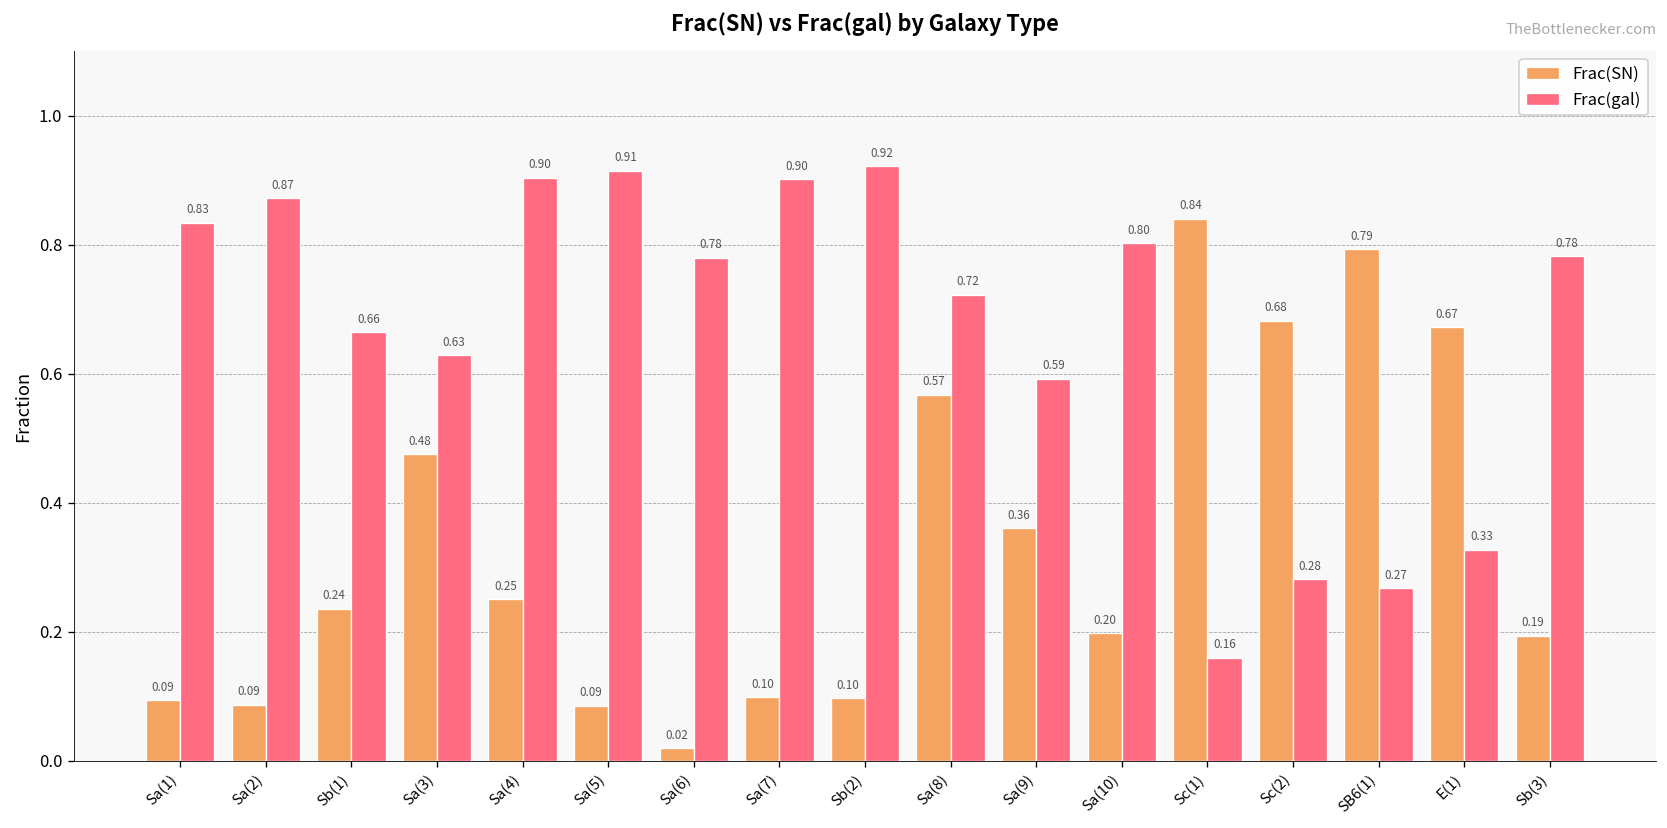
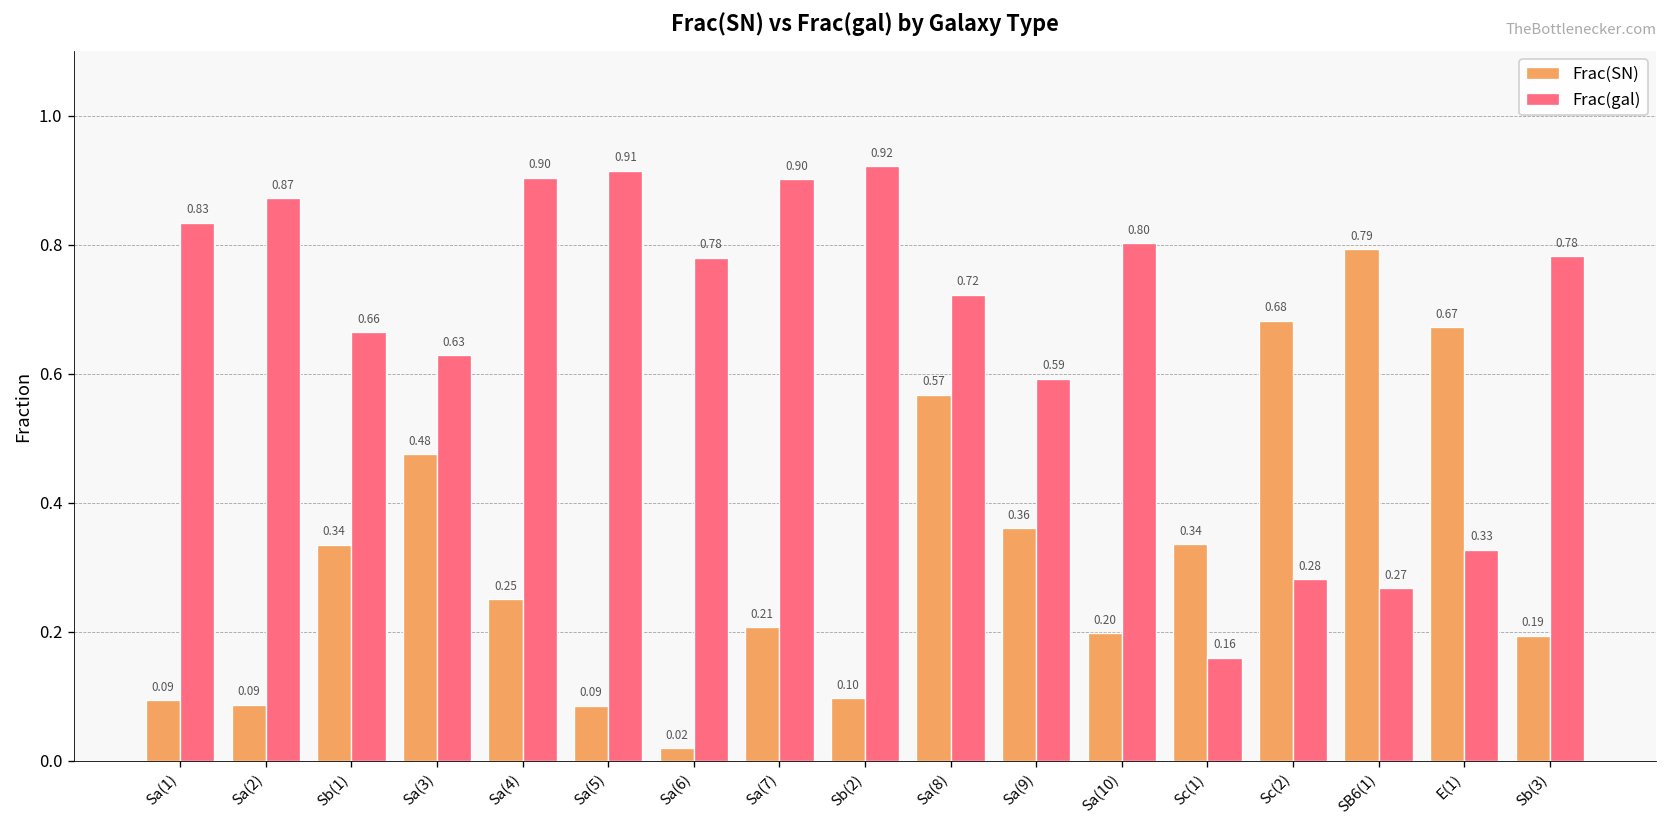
  {
    "Frac(SN)": {
      "Sa(1)": 0.09,
      "Sa(2)": 0.09,
-     "Sb(1)": 0.24,
+     "Sb(1)": 0.34,
      "Sa(3)": 0.48,
      "Sa(4)": 0.25,
      "Sa(5)": 0.09,
      "Sa(6)": 0.02,
-     "Sa(7)": 0.10,
+     "Sa(7)": 0.21,
      "Sb(2)": 0.10,
      "Sa(8)": 0.57,
      "Sa(9)": 0.36,
      "Sa(10)": 0.20,
-     "Sc(1)": 0.84,
+     "Sc(1)": 0.34,
      "Sc(2)": 0.68,
      "SB6(1)": 0.79,
      "E(1)": 0.67,
      "Sb(3)": 0.19
    },
    "Frac(gal)": {
      "Sa(1)": 0.83,
      "Sa(2)": 0.87,
      "Sb(1)": 0.66,
      "Sa(3)": 0.63,
      "Sa(4)": 0.90,
      "Sa(5)": 0.91,
      "Sa(6)": 0.78,
      "Sa(7)": 0.90,
      "Sb(2)": 0.92,
      "Sa(8)": 0.72,
      "Sa(9)": 0.59,
      "Sa(10)": 0.80,
      "Sc(1)": 0.16,
      "Sc(2)": 0.28,
      "SB6(1)": 0.27,
      "E(1)": 0.33,
      "Sb(3)": 0.78
    }
  }
